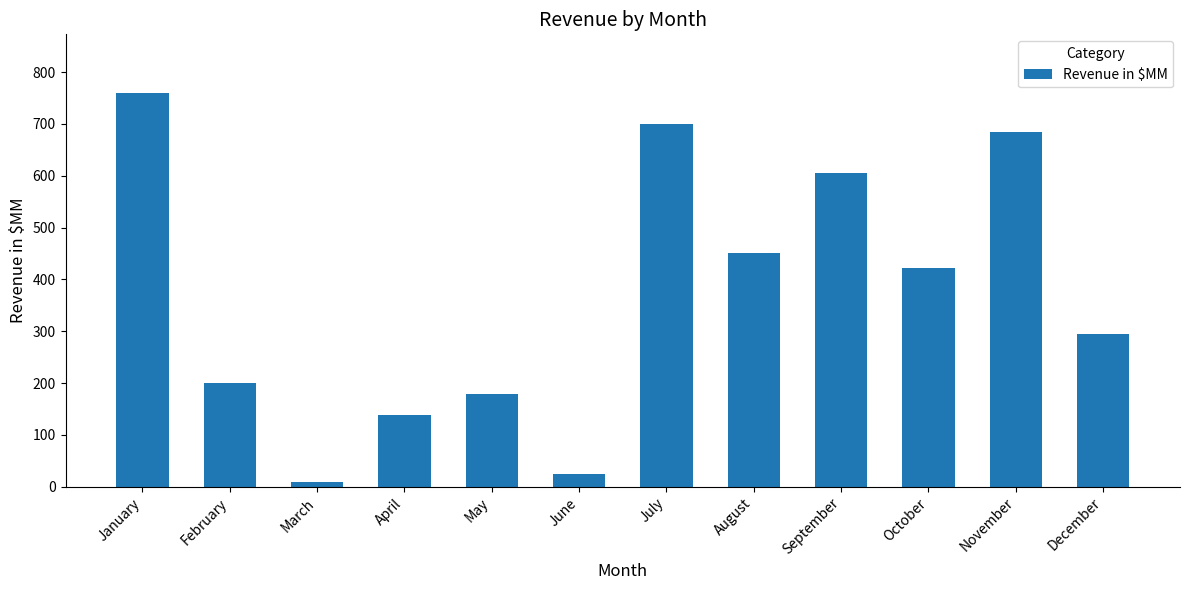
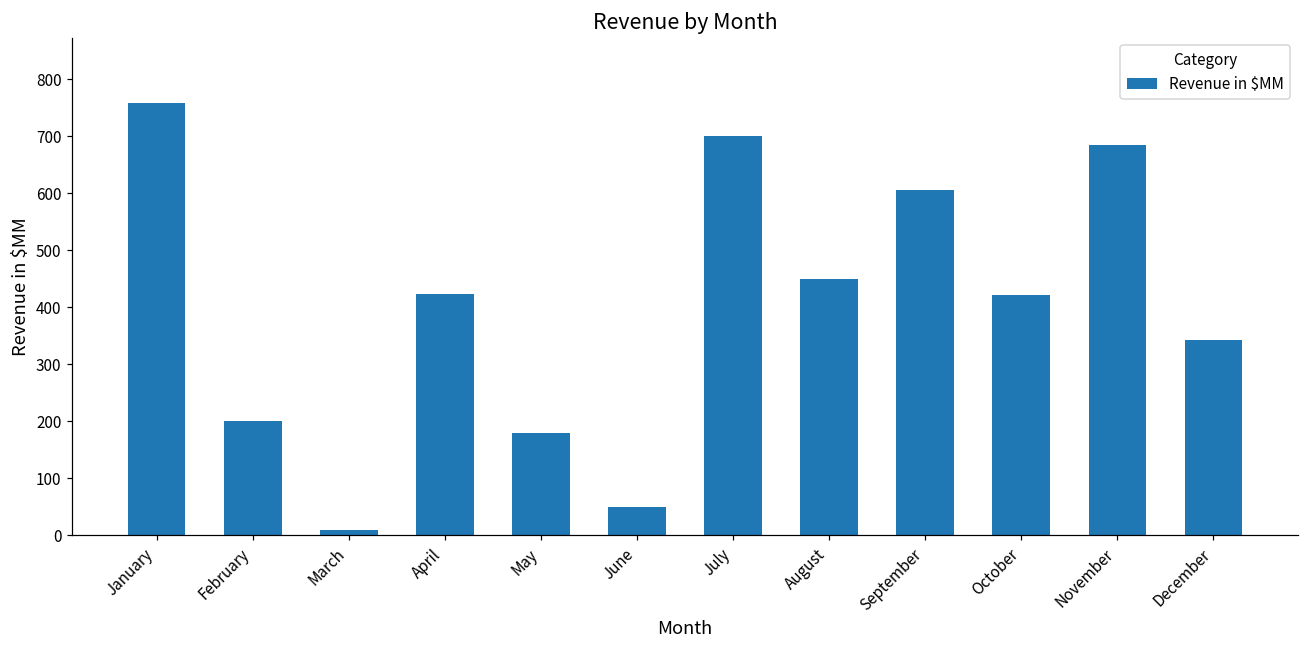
  {
    "January": 760,
    "February": 200,
    "March": 10,
-   "April": 140,
+   "April": 420,
    "May": 180,
-   "June": 20,
+   "June": 50,
    "July": 700,
    "August": 450,
    "September": 610,
    "October": 420,
    "November": 690,
-   "December": 300
+   "December": 340
  }
